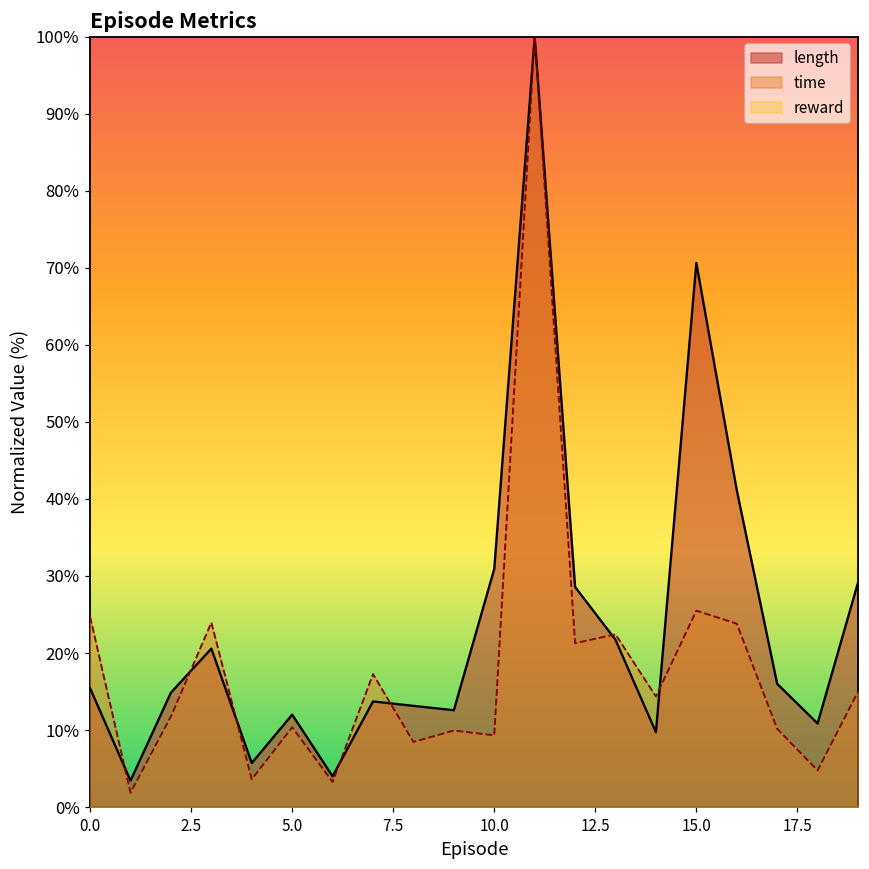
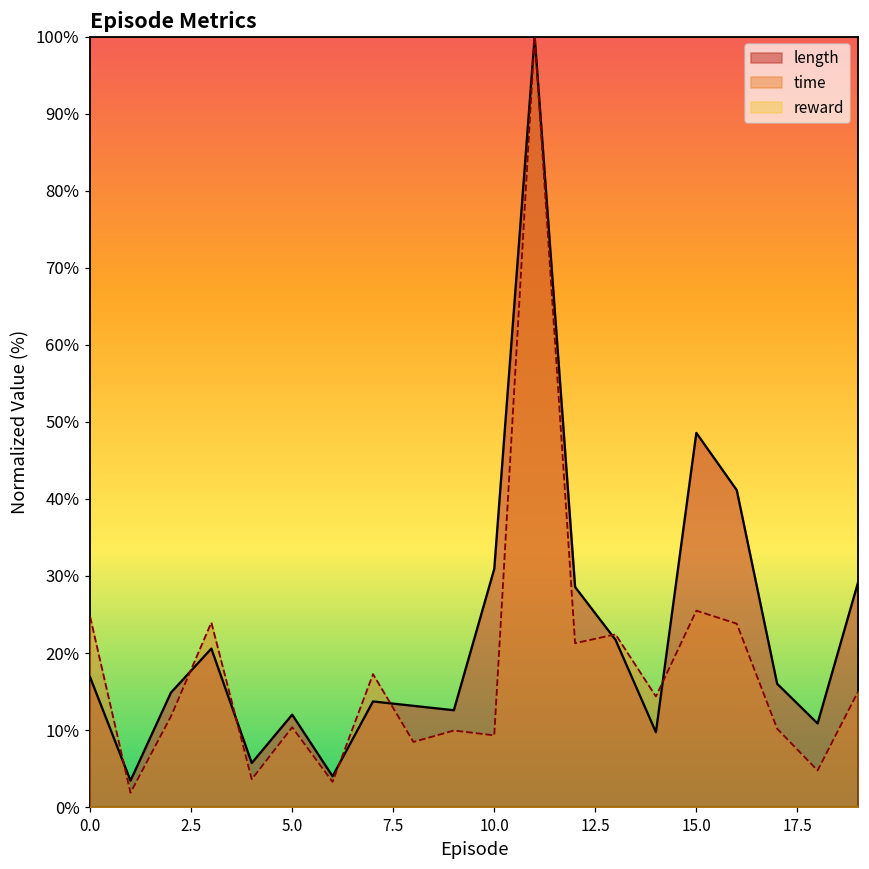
  {
    "length": {
-     "0.0": "15%",
+     "0.0": "17%",
      "5.0": "12%",
      "10.0": "31%",
-     "15.0": "71%"
+     "15.0": "49%"
    },
    "time": {
      "0.0": "25%",
      "5.0": "10%",
      "10.0": "9%",
      "15.0": "25%"
    },
    "reward": {
      "0.0": "0%",
      "5.0": "0%",
      "10.0": "0%",
      "15.0": "0%"
    }
  }
